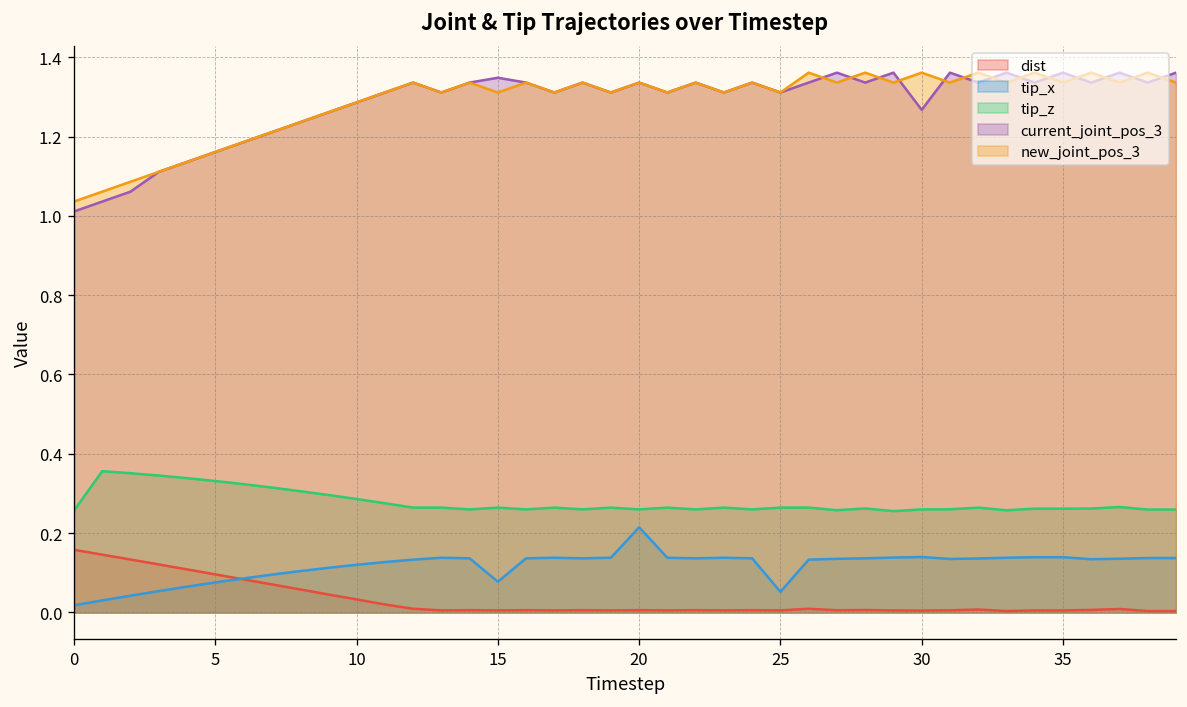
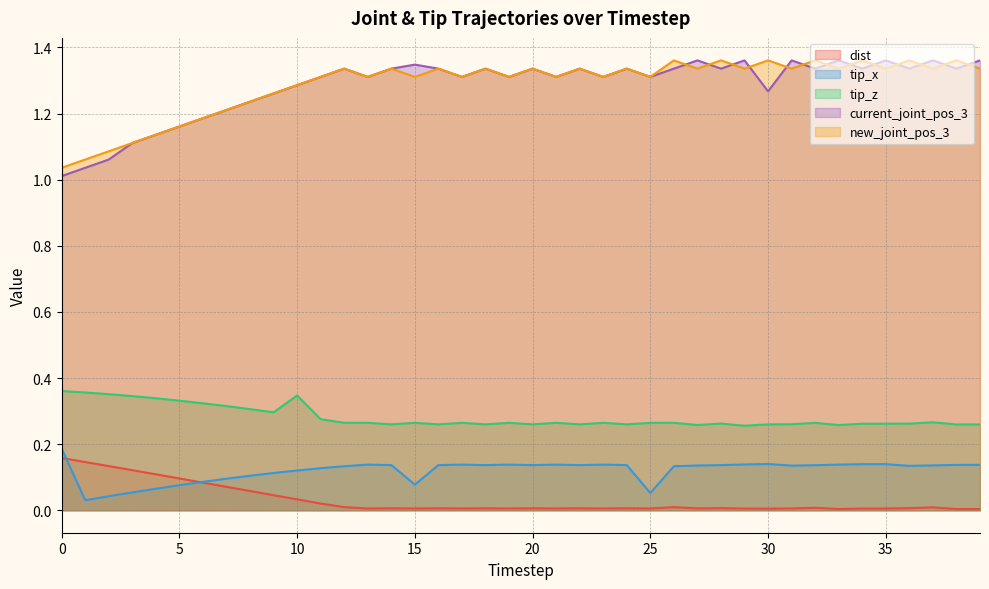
  {
    "tip_x": {
-     "0": 0.02,
+     "0": 0.19,
      "5": 0.08,
      "10": 0.12,
      "15": 0.08,
-     "20": 0.21,
+     "20": 0.14,
      "25": 0.05,
      "30": 0.14,
      "35": 0.14
    },
    "tip_z": {
-     "0": 0.26,
+     "0": 0.36,
      "5": 0.33,
-     "10": 0.29,
+     "10": 0.35,
      "15": 0.26,
      "20": 0.26,
      "25": 0.26,
      "30": 0.26,
      "35": 0.26
    },
    "current_joint_pos_3": {
      "0": 1.01,
      "15": 1.35,
      "30": 1.27
    }
  }
